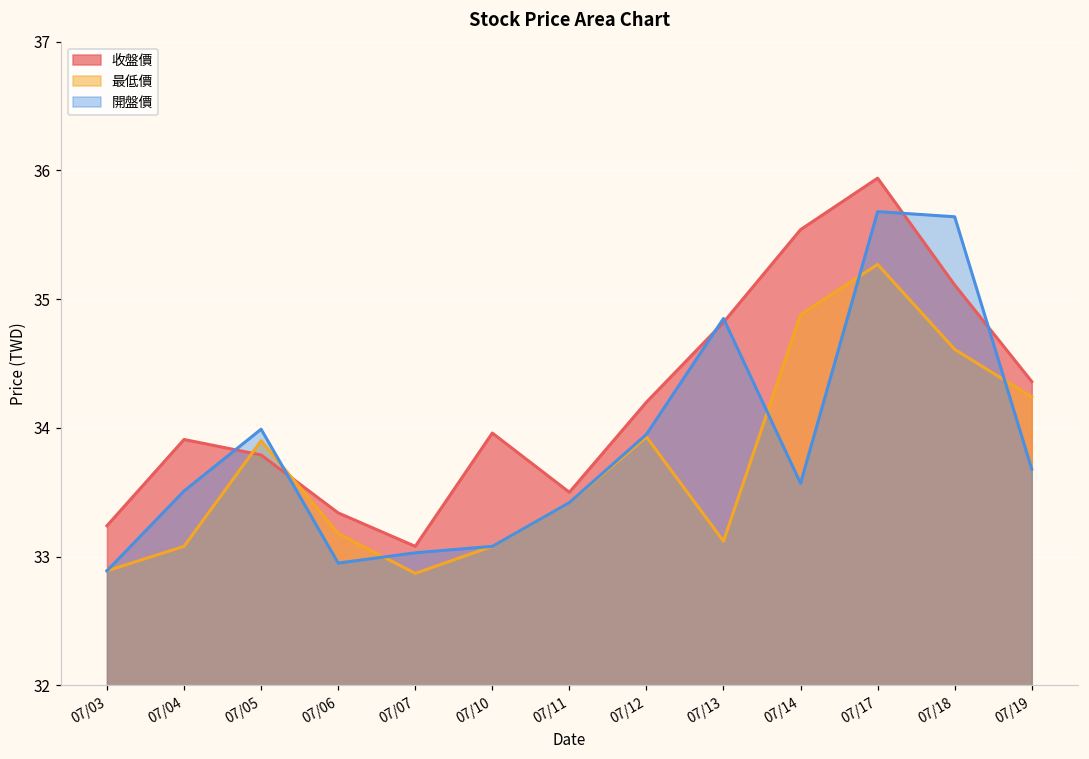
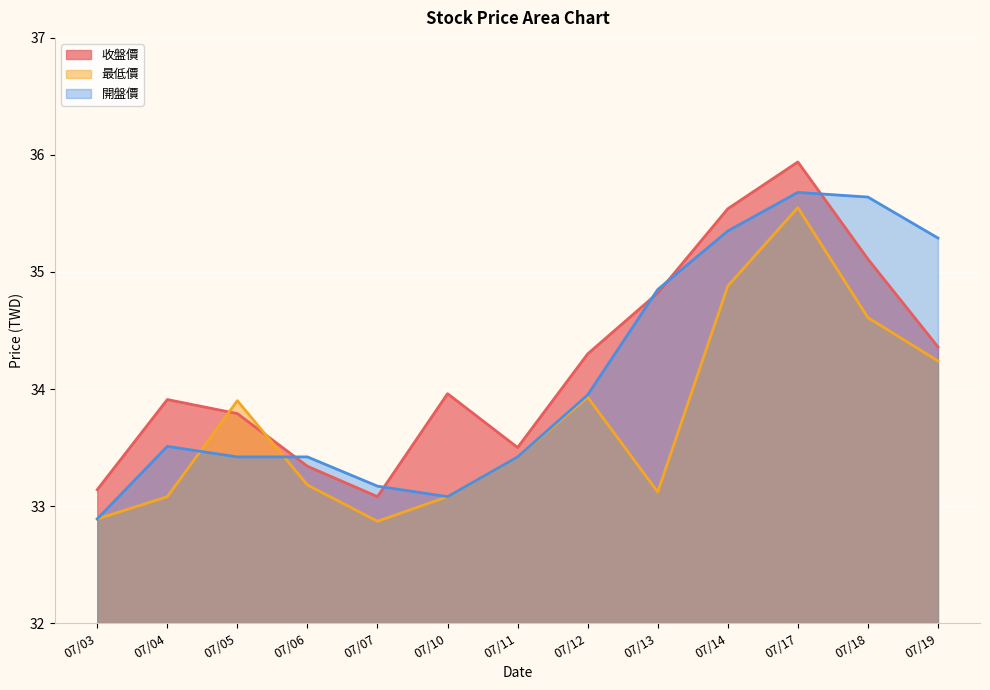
  {
    "收盤價": {
-     "07/03": 33.24,
+     "07/03": 33.14,
      "07/04": 33.91,
      "07/05": 33.79,
      "07/06": 33.34,
      "07/07": 33.08,
      "07/10": 33.96,
      "07/11": 33.50,
-     "07/12": 34.2,
+     "07/12": 34.3,
      "07/13": 34.82,
      "07/14": 35.54,
      "07/17": 35.94,
      "07/18": 35.11,
      "07/19": 34.36
    },
    "最低價": {
      "07/04": 33.08,
      "07/05": 33.90,
      "07/06": 33.18,
      "07/07": 32.87,
      "07/13": 33.12,
      "07/14": 34.88,
-     "07/17": 35.27,
+     "07/17": 35.55,
      "07/18": 34.61,
      "07/19": 34.24
    },
    "開盤價": {
      "07/04": 33.51,
-     "07/05": 33.99,
-     "07/06": 32.95,
-     "07/07": 33.03,
+     "07/05": 33.42,
+     "07/06": 33.42,
+     "07/07": 33.17,
      "07/13": 34.85,
-     "07/14": 33.57,
+     "07/14": 35.35,
      "07/17": 35.68,
      "07/18": 35.64,
-     "07/19": 33.68
+     "07/19": 35.29
    }
  }
